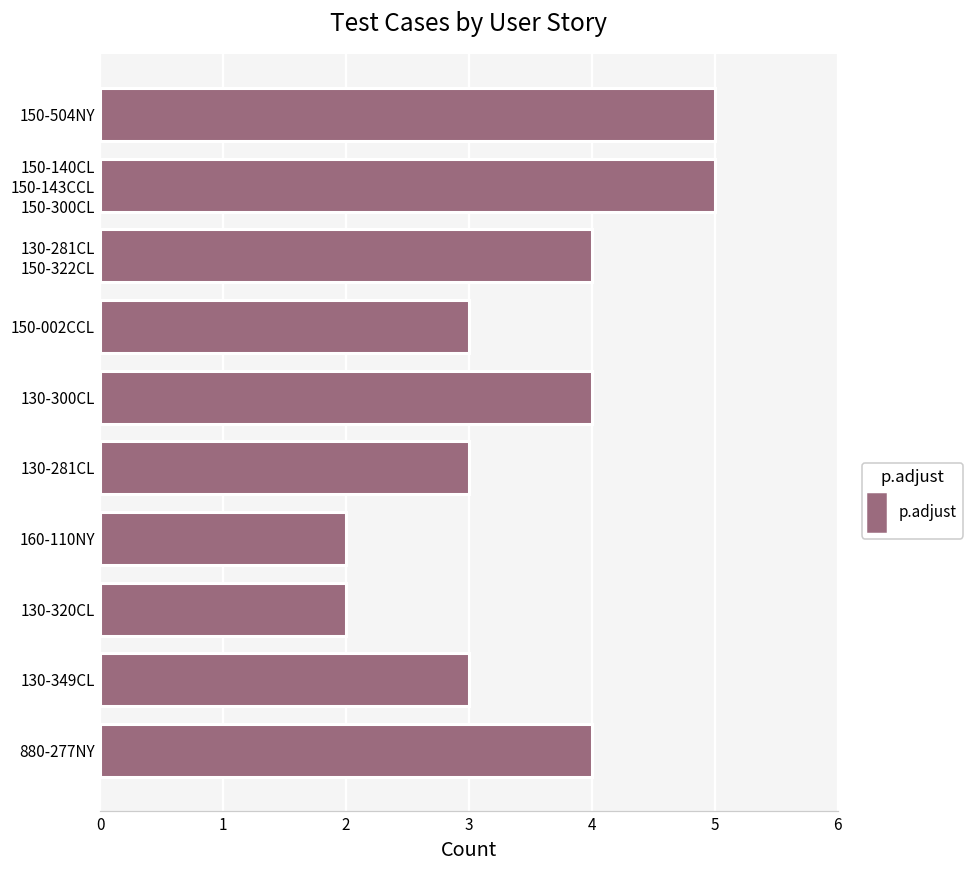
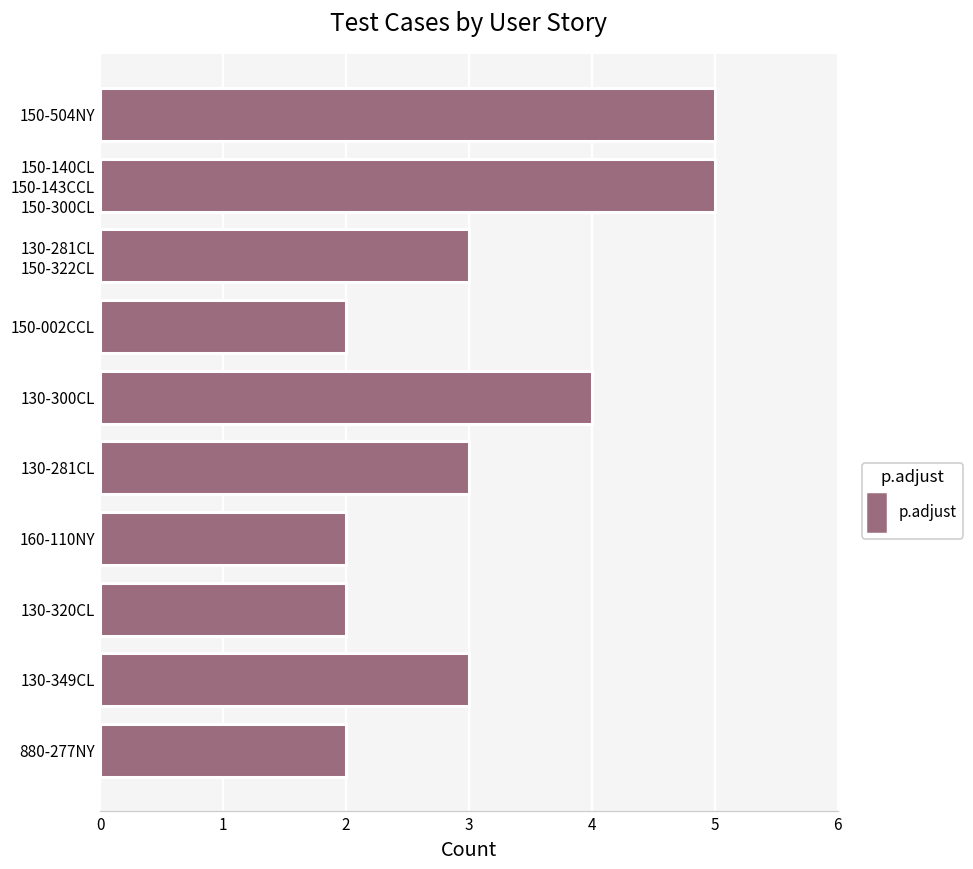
  {
    "150-504NY": 5,
    "150-140CL 150-143CCL 150-300CL": 5,
-   "130-281CL 150-322CL": 4,
-   "150-002CCL": 3,
+   "130-281CL 150-322CL": 3,
+   "150-002CCL": 2,
    "130-300CL": 4,
    "130-281CL": 3,
    "160-110NY": 2,
    "130-320CL": 2,
    "130-349CL": 3,
-   "880-277NY": 4
+   "880-277NY": 2
  }
